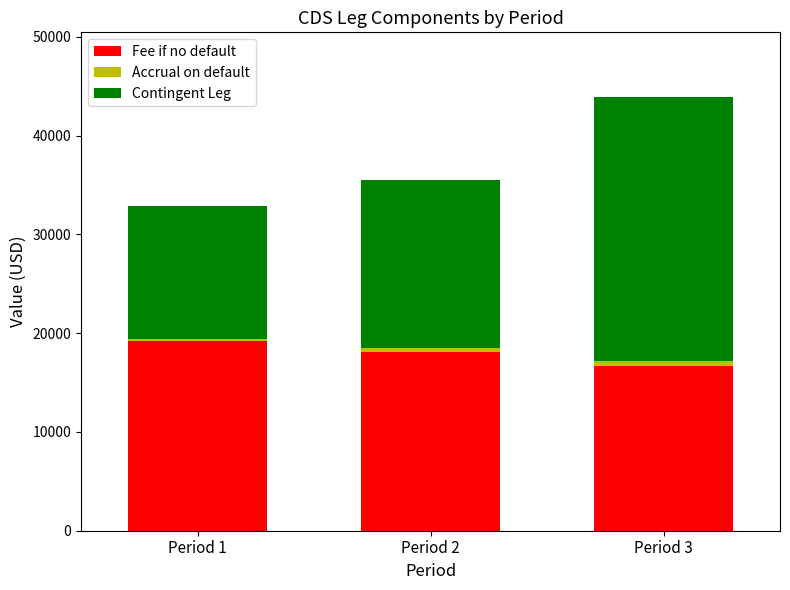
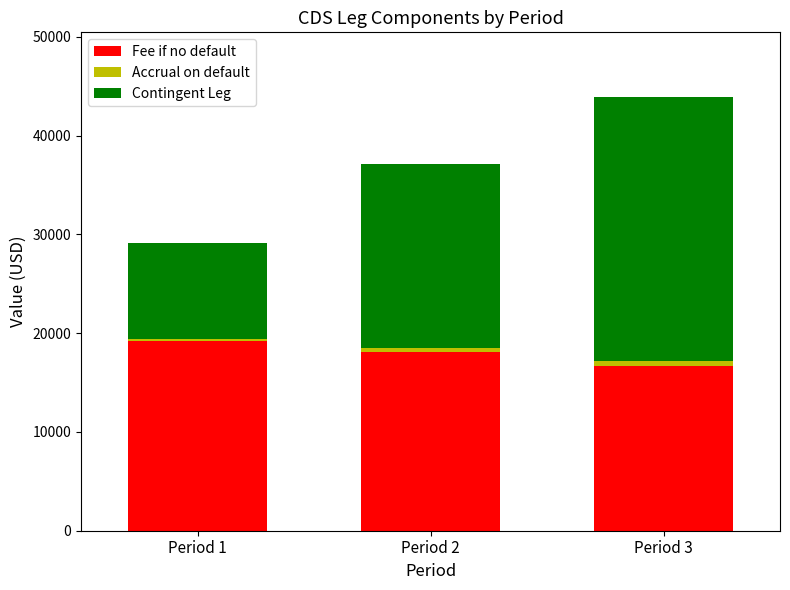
  {
    "Fee if no default": {
      "Period 1": 19000,
      "Period 2": 18000,
      "Period 3": 17000
    },
    "Accrual on default": {
      "Period 2": 0,
      "Period 3": 1000
    },
    "Contingent Leg": {
-     "Period 1": 13000,
-     "Period 2": 17000,
+     "Period 1": 10000,
+     "Period 2": 19000,
      "Period 3": 27000
    }
  }
